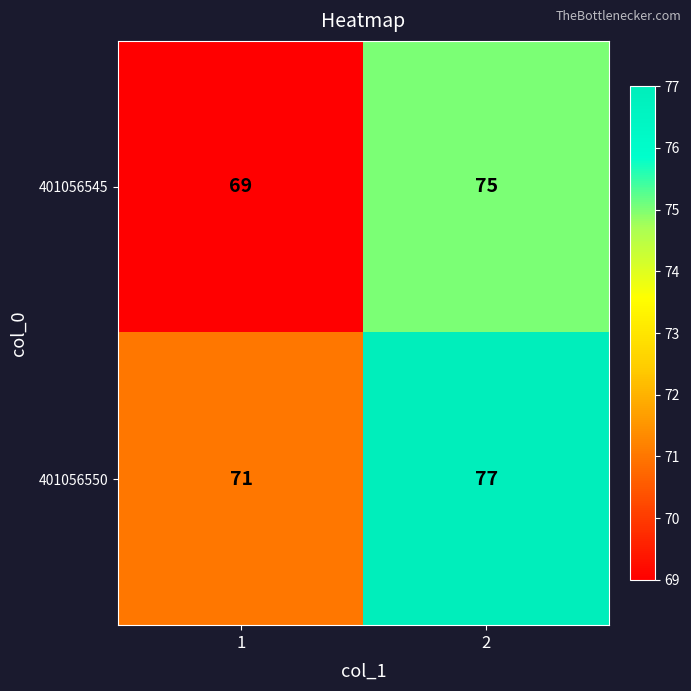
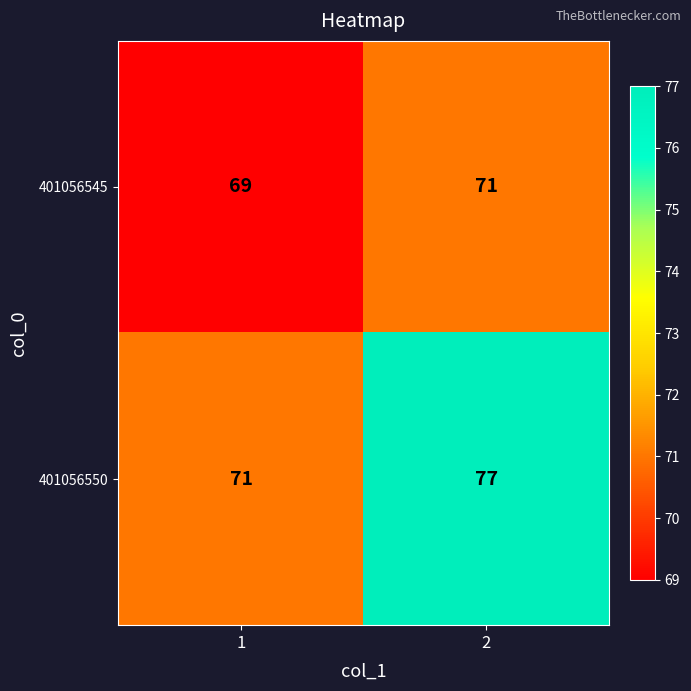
  {
    "401056545": {
      "1": 69,
-     "2": 75
+     "2": 71
    },
    "401056550": {
      "1": 71,
      "2": 77
    }
  }
